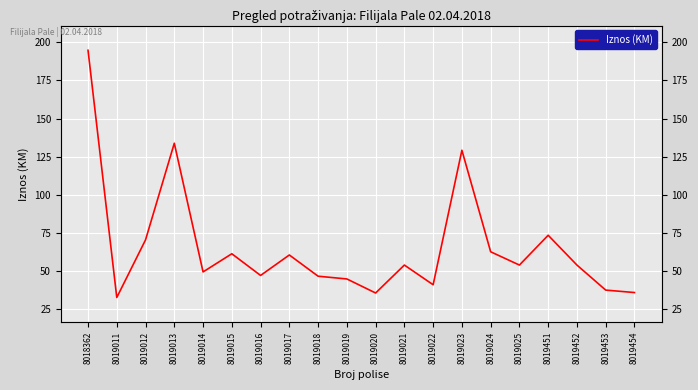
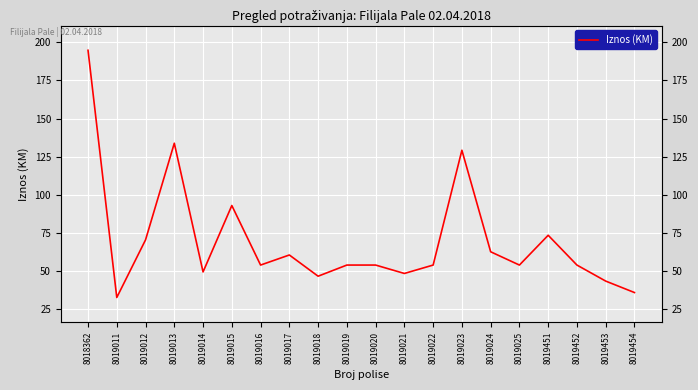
  {
    "8018362": 195,
    "8019011": 33,
    "8019012": 71,
    "8019013": 134,
    "8019014": 50,
-   "8019015": 61,
-   "8019016": 47,
+   "8019015": 93,
+   "8019016": 54,
    "8019017": 61,
    "8019018": 47,
-   "8019019": 45,
-   "8019020": 36,
-   "8019021": 54,
-   "8019022": 41,
+   "8019019": 54,
+   "8019020": 54,
+   "8019021": 49,
+   "8019022": 54,
    "8019023": 129,
    "8019024": 63,
    "8019025": 54,
    "8019451": 74,
    "8019452": 54,
-   "8019453": 38,
+   "8019453": 44,
    "8019454": 36
  }
